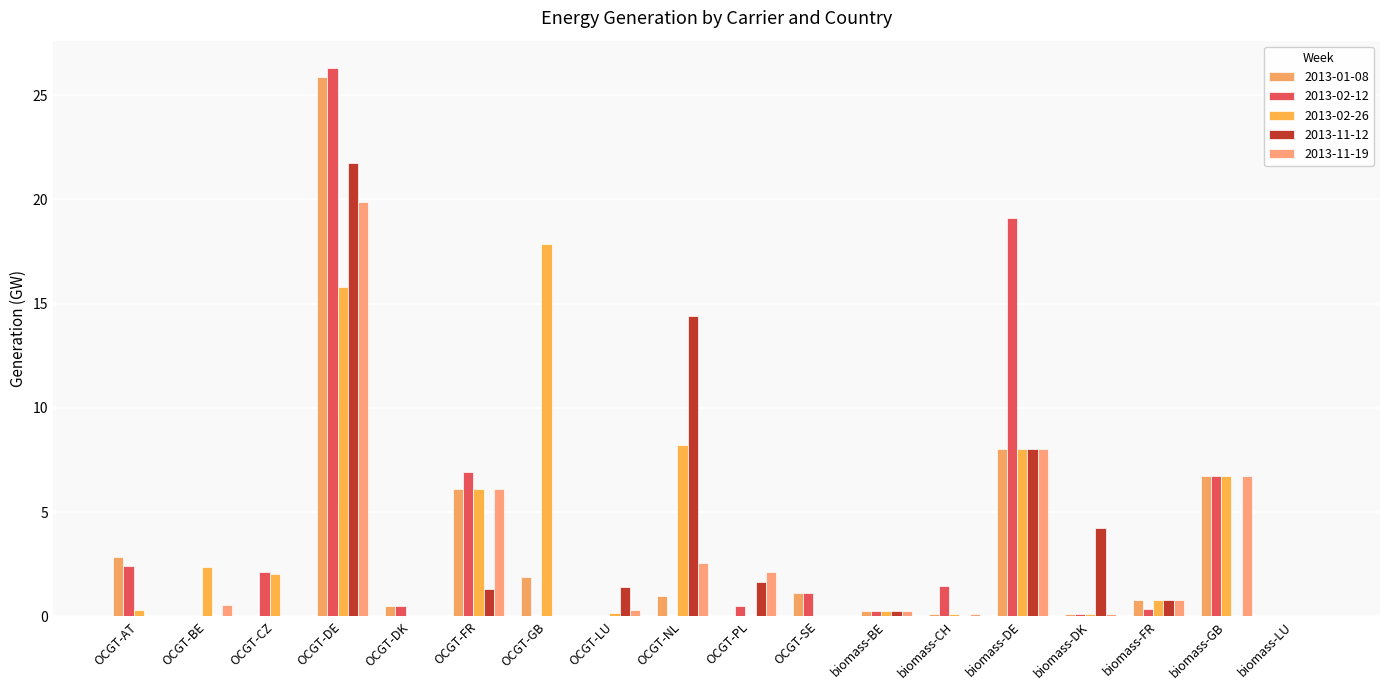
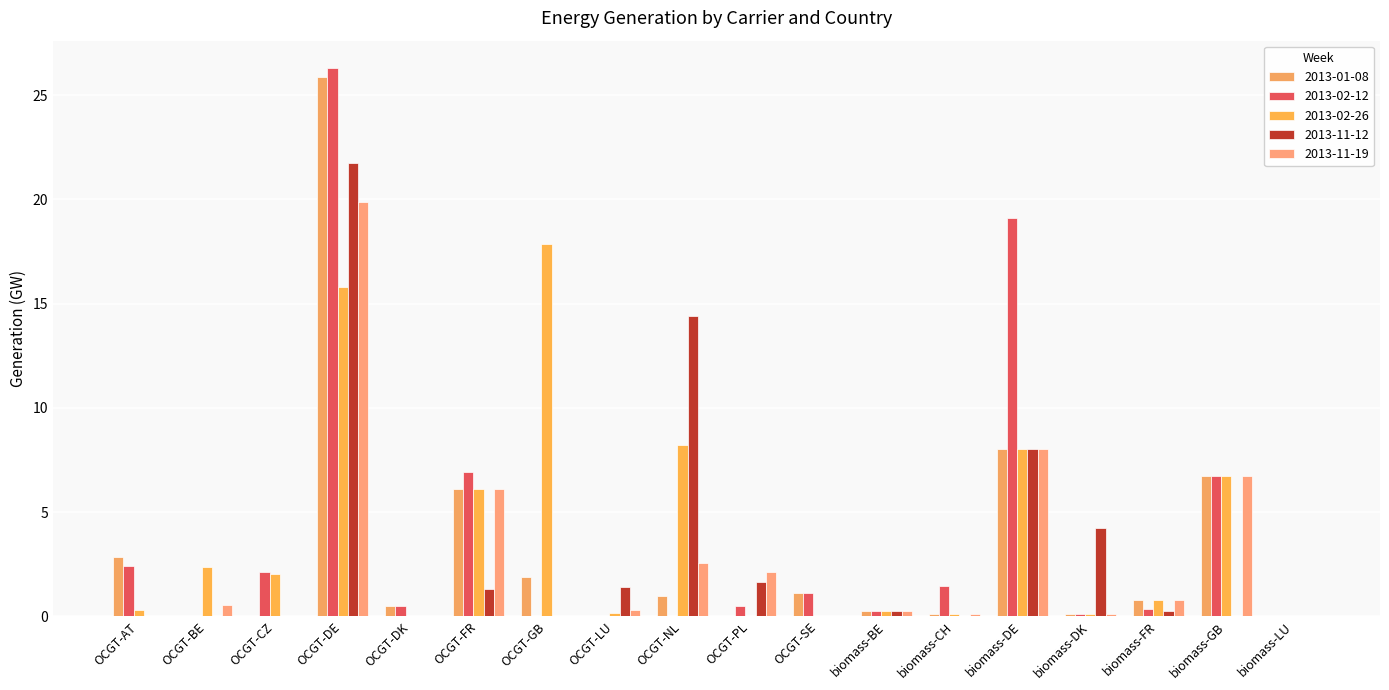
  {
    "2013-02-12": {
      "OCGT-AT": 2.4,
      "OCGT-BE": 0.0,
      "OCGT-CZ": 2.1,
      "OCGT-DE": 26.3,
      "OCGT-DK": 0.5,
      "OCGT-FR": 6.9,
      "OCGT-GB": 0.0,
      "OCGT-LU": 0.0,
      "OCGT-NL": 0.0,
      "OCGT-PL": 0.5,
      "OCGT-SE": 1.1,
      "biomass-BE": 0.3,
      "biomass-CH": 1.5,
      "biomass-DE": 19.1,
      "biomass-FR": 0.3,
      "biomass-GB": 6.7
    },
    "2013-11-12": {
      "OCGT-AT": 0.0,
      "OCGT-BE": 0.0,
      "OCGT-CZ": 0.0,
      "OCGT-DE": 21.8,
      "OCGT-DK": 0.0,
      "OCGT-FR": 1.3,
      "OCGT-GB": 0.0,
      "OCGT-LU": 1.4,
      "OCGT-NL": 14.4,
      "OCGT-PL": 1.7,
      "OCGT-SE": 0.0,
      "biomass-BE": 0.3,
      "biomass-CH": 0.0,
      "biomass-DE": 8.0,
      "biomass-DK": 4.2,
-     "biomass-FR": 0.8,
+     "biomass-FR": 0.2,
      "biomass-GB": 0.0
    }
  }
